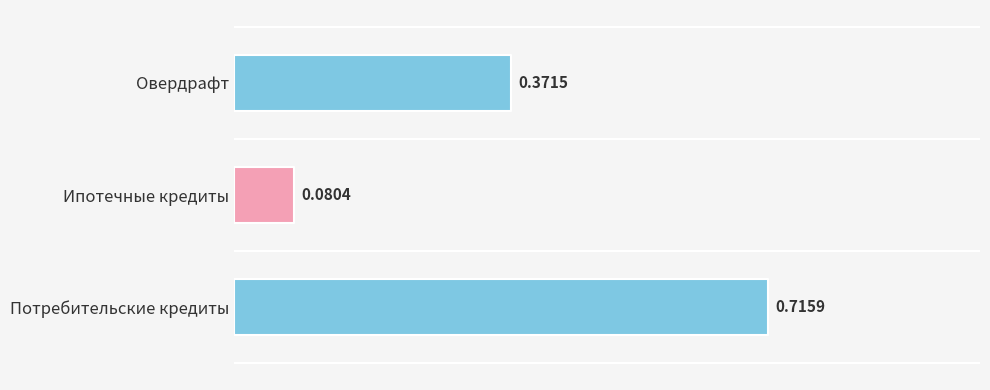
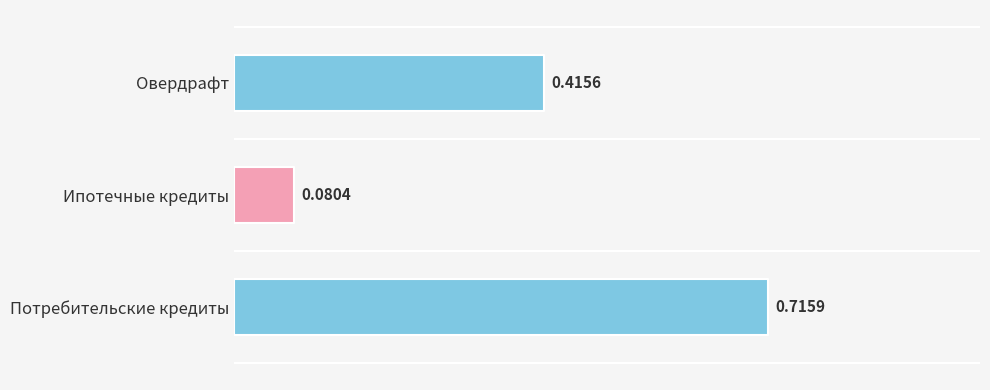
  {
-   "Овердрафт": 0.3715,
+   "Овердрафт": 0.4156,
    "Ипотечные кредиты": 0.0804,
    "Потребительские кредиты": 0.7159
  }
